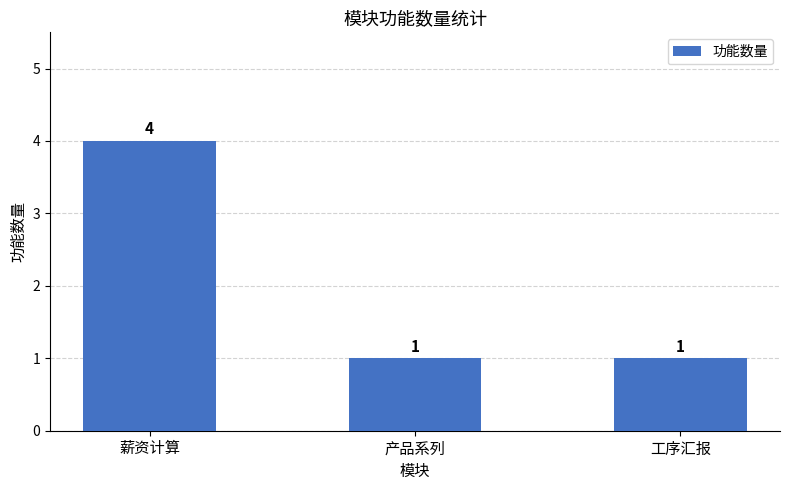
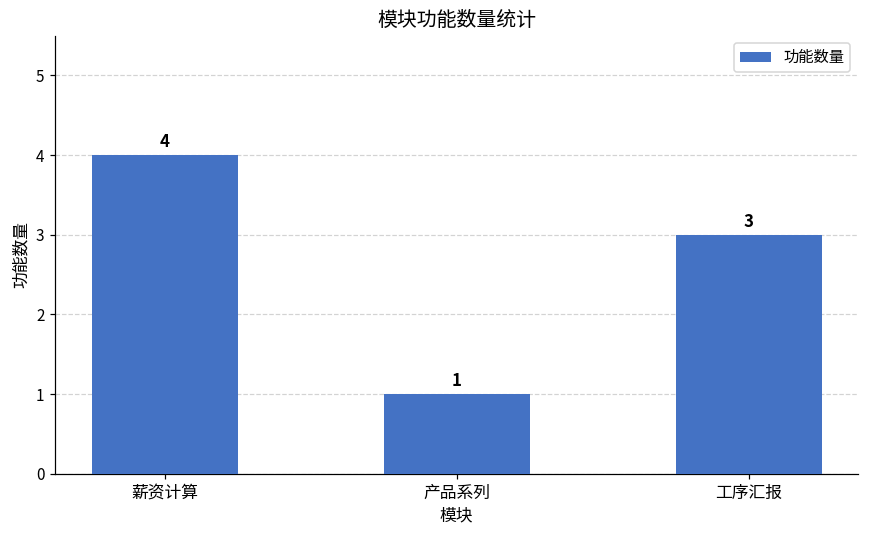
  {
    "薪资计算": 4,
    "产品系列": 1,
-   "工序汇报": 1
+   "工序汇报": 3
  }
